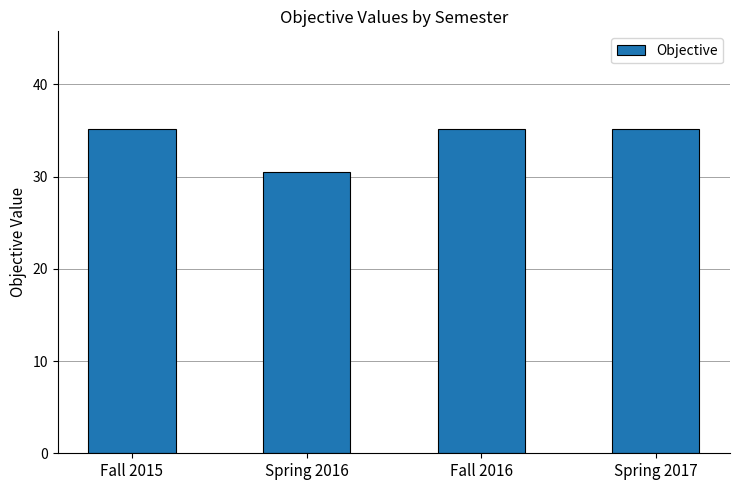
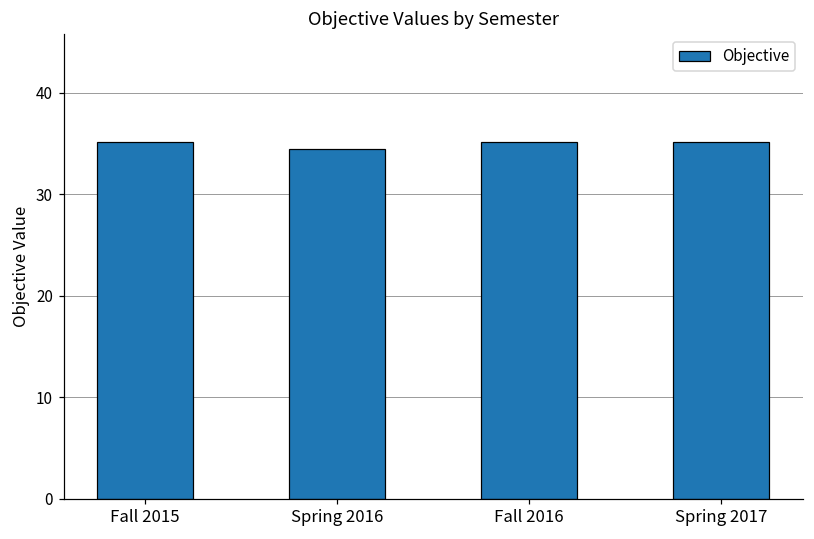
  {
    "Fall 2015": 35,
-   "Spring 2016": 31,
+   "Spring 2016": 35,
    "Fall 2016": 35,
    "Spring 2017": 35
  }
